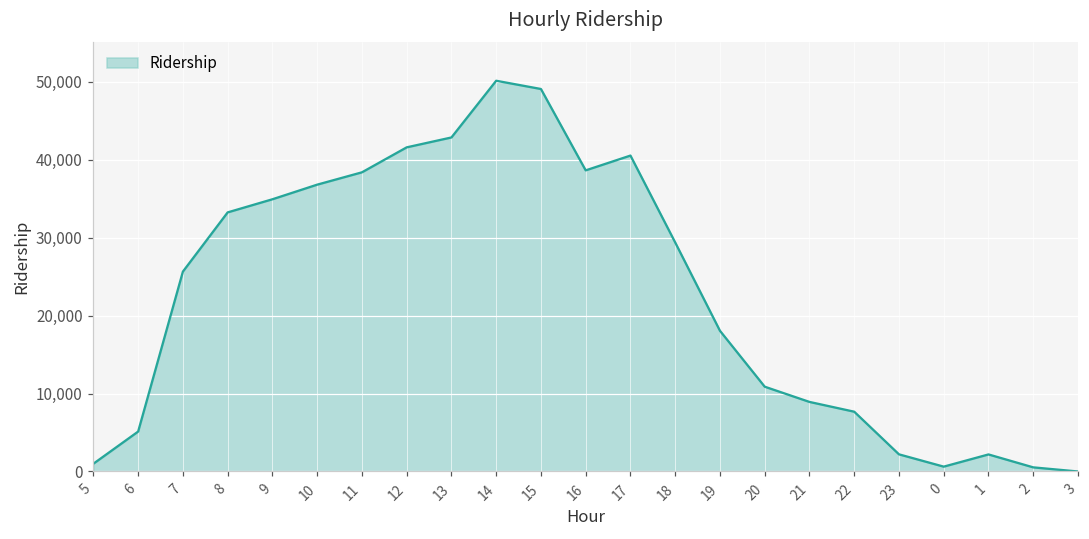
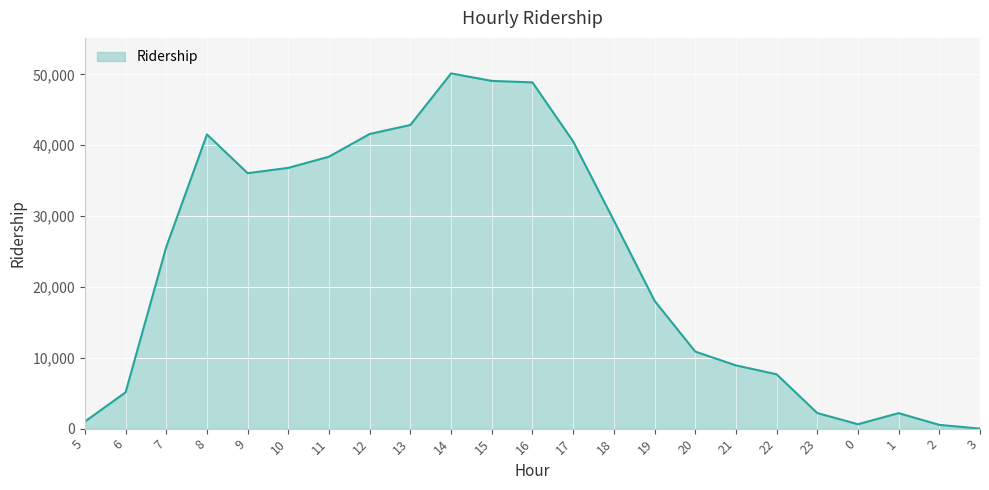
  {
    "5": "1,000",
    "6": "5,000",
    "7": "26,000",
-   "8": "33,000",
-   "9": "35,000",
+   "8": "42,000",
+   "9": "36,000",
    "10": "37,000",
    "11": "38,000",
    "12": "42,000",
    "13": "43,000",
    "14": "50,000",
    "15": "49,000",
-   "16": "39,000",
+   "16": "49,000",
    "17": "41,000",
    "18": "29,000",
    "19": "18,000",
    "20": "11,000",
    "21": "9,000",
    "22": "8,000",
    "23": "2,000",
    "0": "1,000",
    "1": "2,000",
    "2": "1,000",
    "3": "0"
  }
